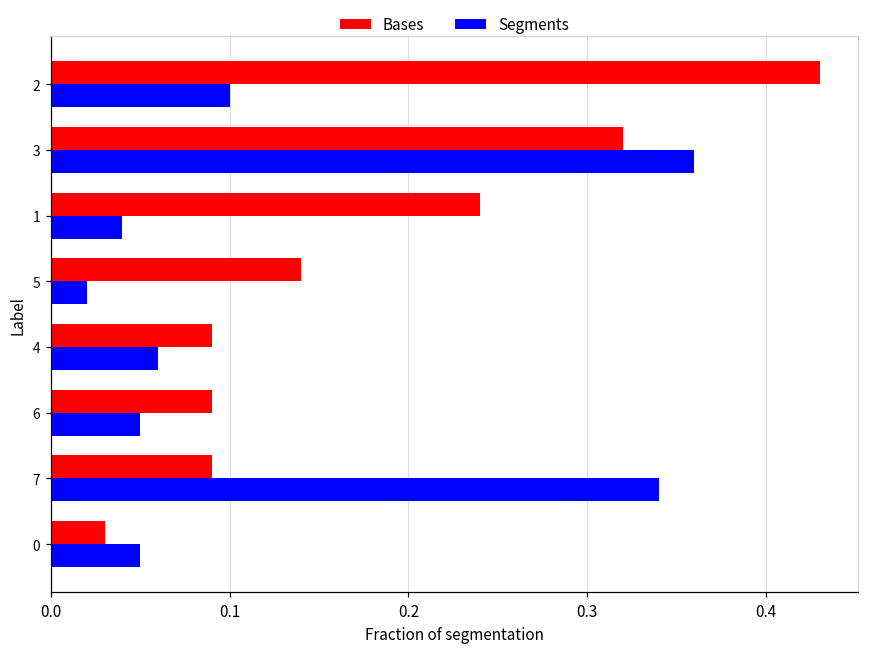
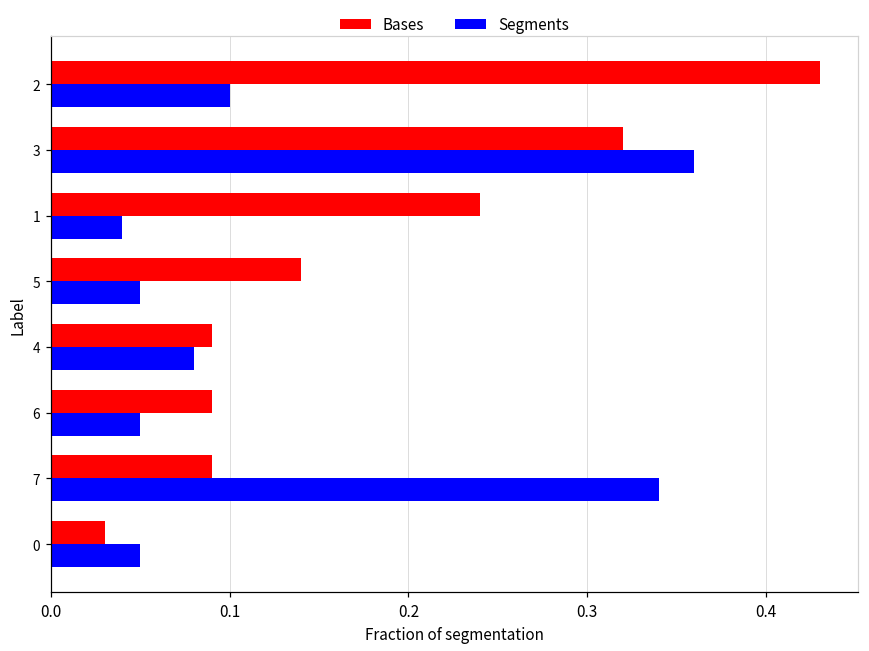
  {
    "Bases": {
      "2": 0.43,
      "3": 0.32,
      "1": 0.24,
      "5": 0.14,
      "4": 0.09,
      "6": 0.09,
      "7": 0.09,
      "0": 0.03
    },
    "Segments": {
      "2": 0.10,
      "3": 0.36,
      "1": 0.04,
-     "5": 0.02,
-     "4": 0.06,
+     "5": 0.05,
+     "4": 0.08,
      "6": 0.05,
      "7": 0.34,
      "0": 0.05
    }
  }
